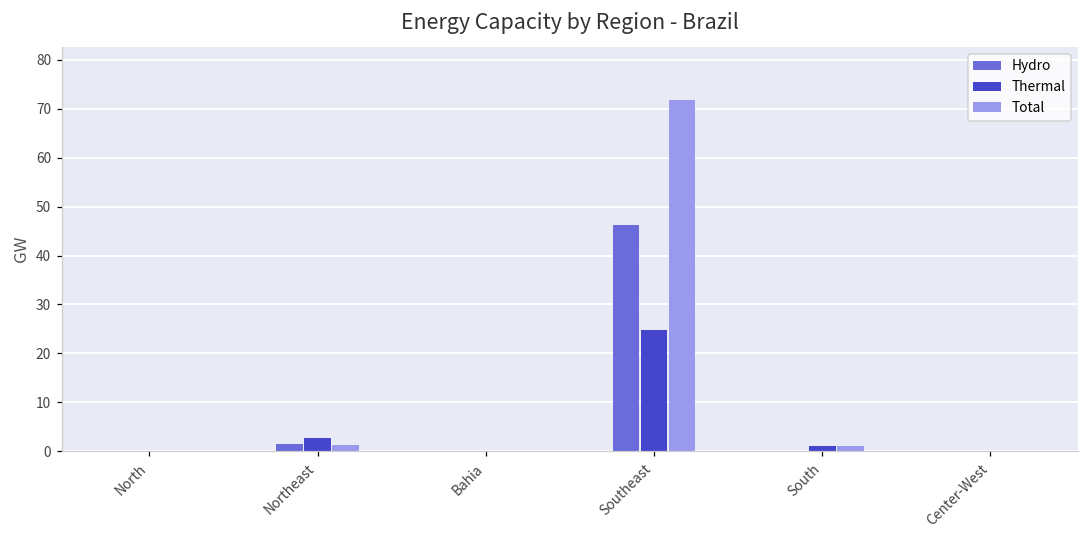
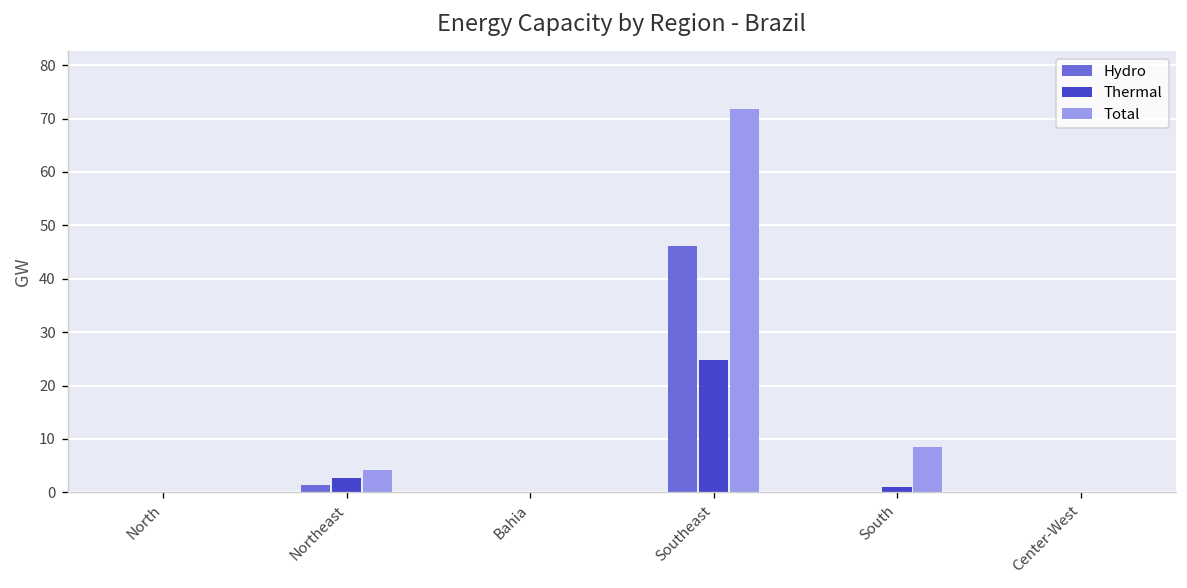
  {
    "Total": {
      "North": 0,
-     "Northeast": 1,
+     "Northeast": 4,
      "Bahia": 0,
      "Southeast": 72,
-     "South": 1,
+     "South": 8,
      "Center-West": 0
    }
  }
